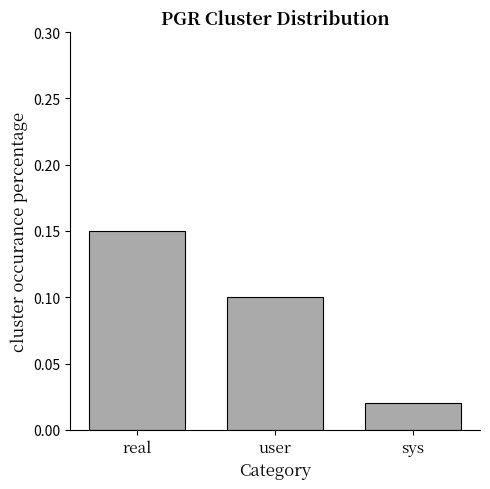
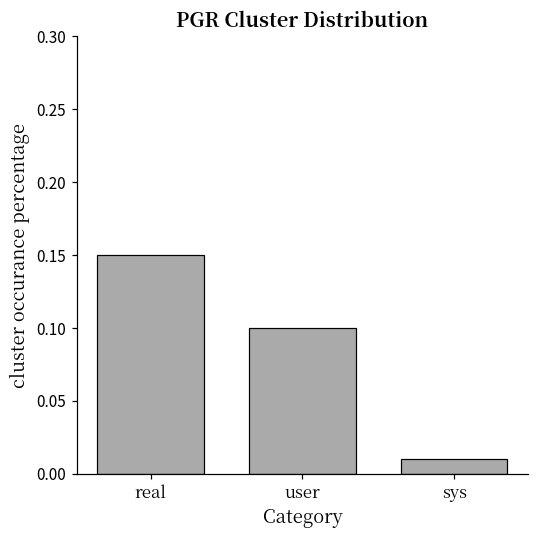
  {
    "real": 0.15,
    "user": 0.10,
-   "sys": 0.02
+   "sys": 0.01
  }
